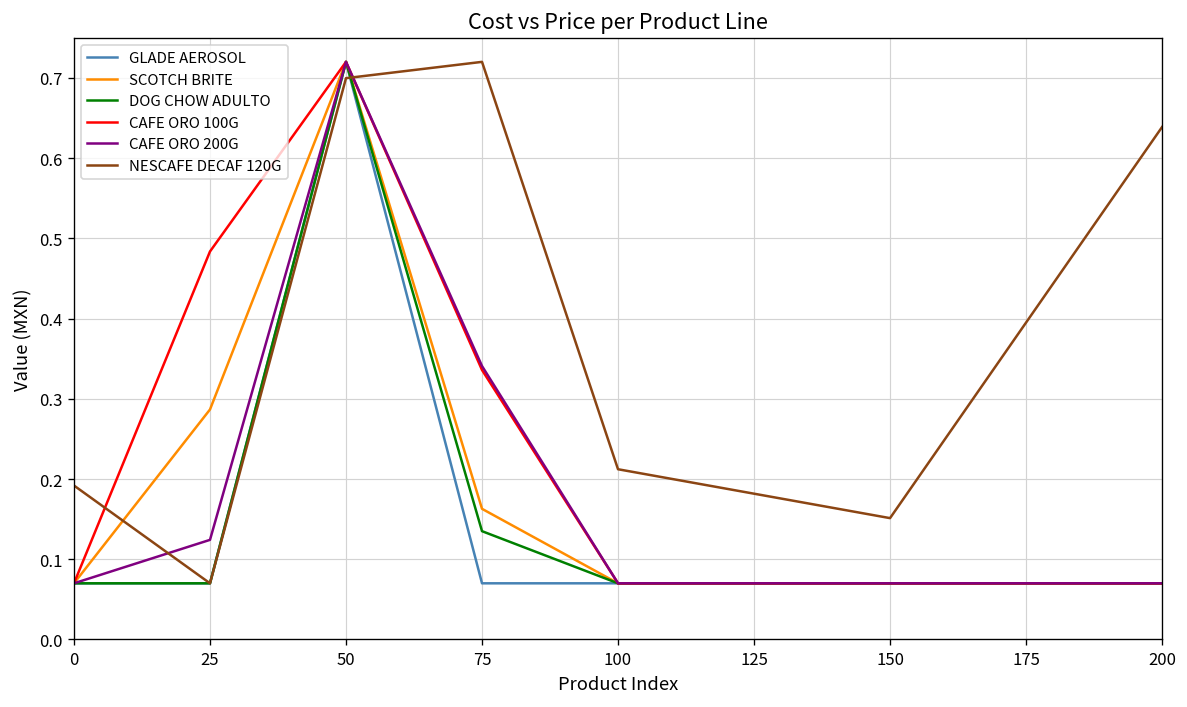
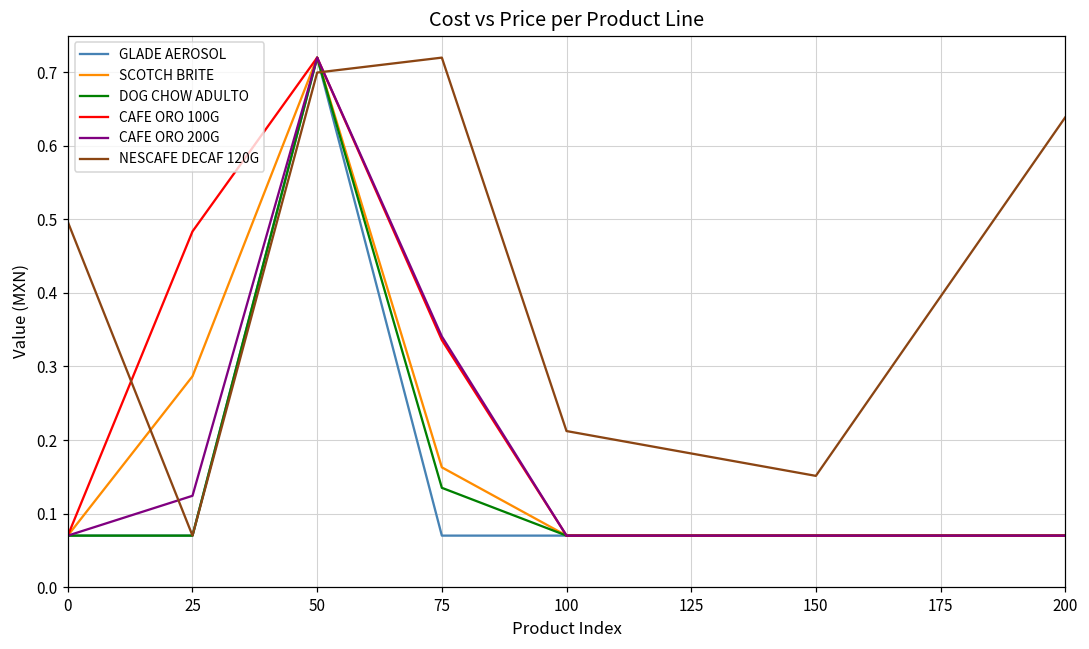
  {
    "GLADE AEROSOL": {
      "75": 0.07
    },
    "SCOTCH BRITE": {
      "25": 0.29,
      "75": 0.16
    },
    "DOG CHOW ADULTO": {
      "75": 0.14
    },
    "CAFE ORO 100G": {
      "25": 0.48,
      "75": 0.34
    },
    "CAFE ORO 200G": {
      "25": 0.12,
      "75": 0.34
    },
    "NESCAFE DECAF 120G": {
-     "0": 0.19,
+     "0": 0.50,
      "50": 0.70,
      "75": 0.72,
      "100": 0.21,
      "150": 0.15,
      "200": 0.64
    }
  }
